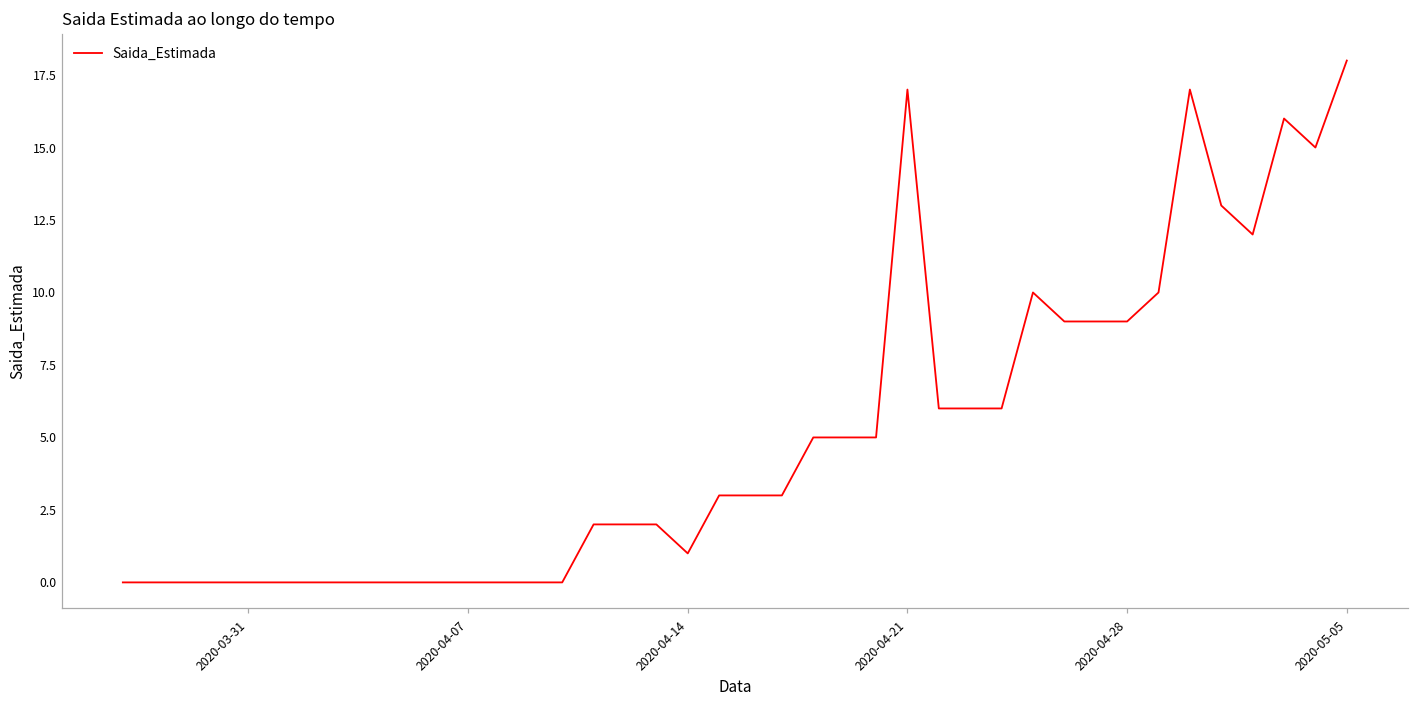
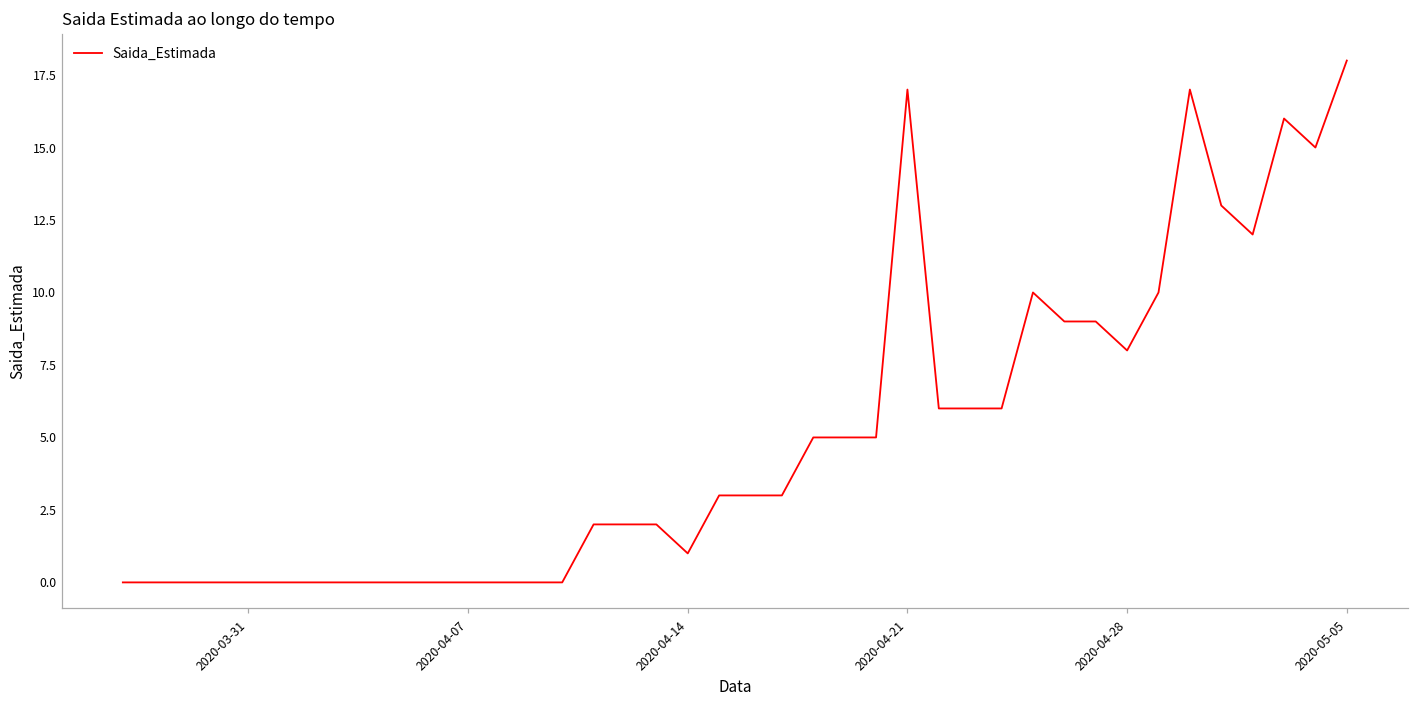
  {
    "2020-03-31": 0,
    "2020-04-07": 0,
    "2020-04-14": 1,
    "2020-04-21": 17,
-   "2020-04-28": 9,
+   "2020-04-28": 8,
    "2020-05-05": 18
  }
